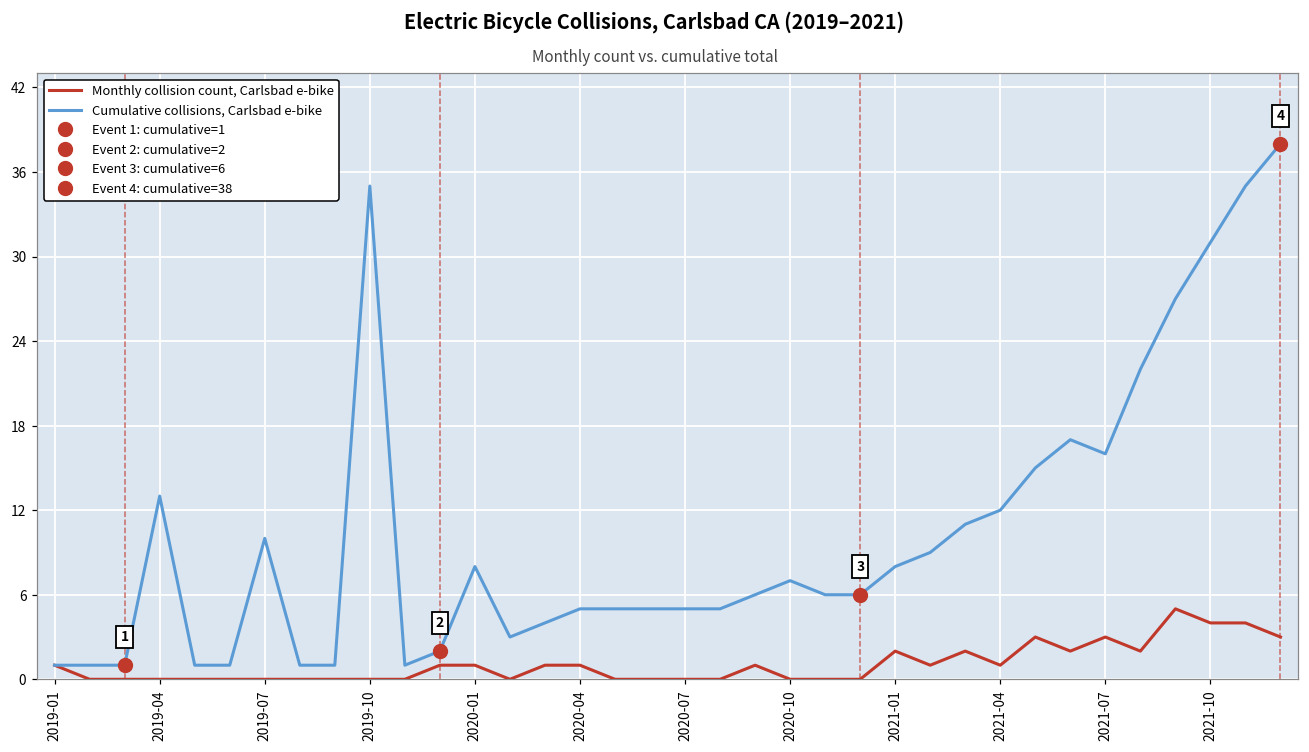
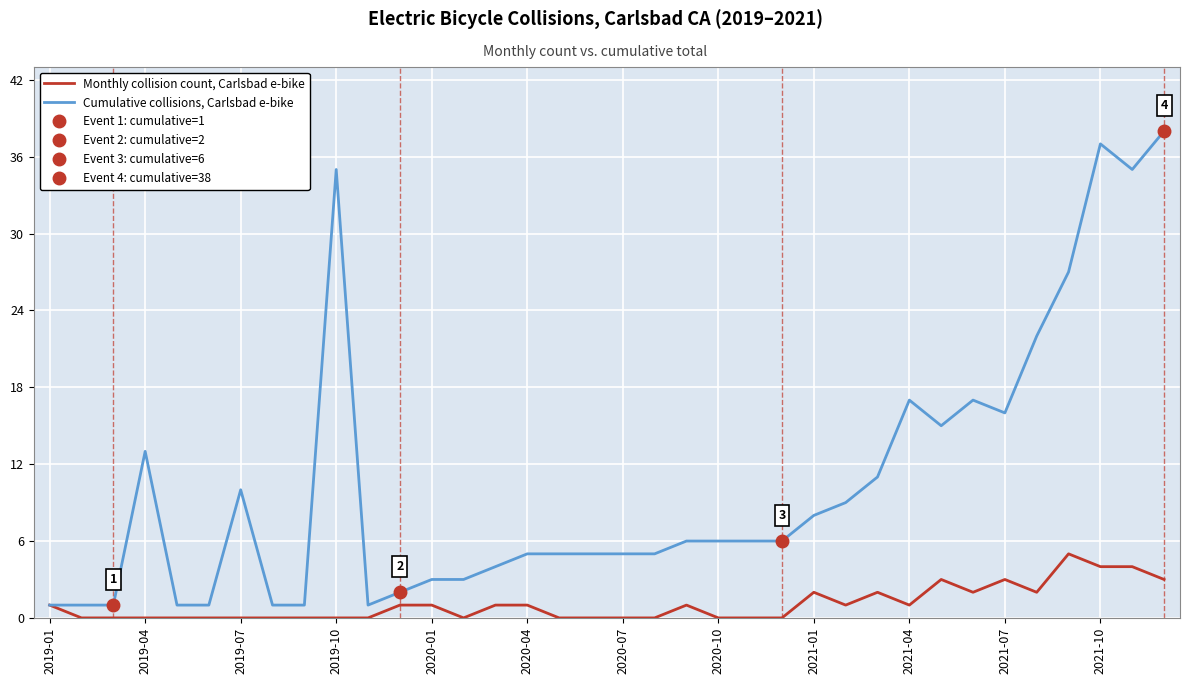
  {
    "Cumulative collisions, Carlsbad e-bike": {
      "2019-04": 13,
      "2019-07": 10,
      "2019-10": 35,
-     "2020-01": 8,
+     "2020-01": 3,
      "2020-04": 5,
      "2020-07": 5,
-     "2020-10": 7,
+     "2020-10": 6,
      "2021-01": 8,
-     "2021-04": 12,
+     "2021-04": 17,
      "2021-07": 16,
-     "2021-10": 31
+     "2021-10": 37
    }
  }
